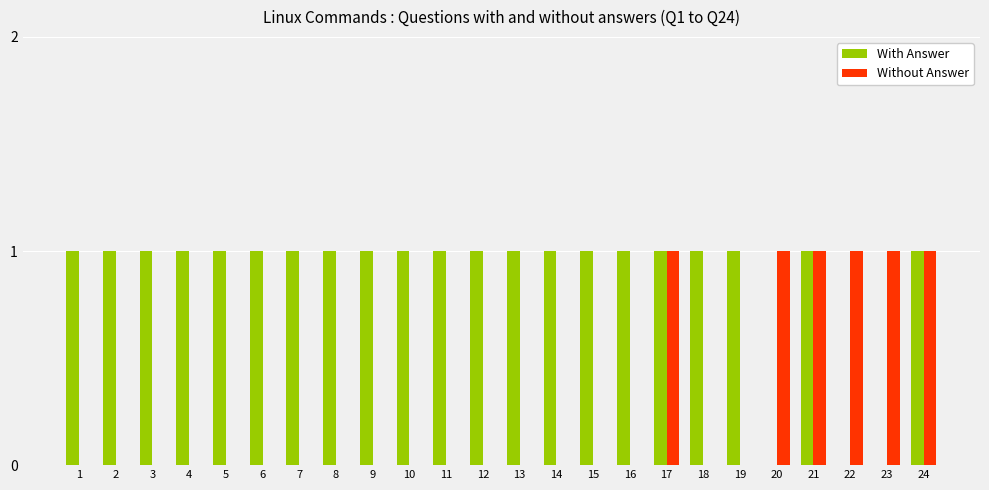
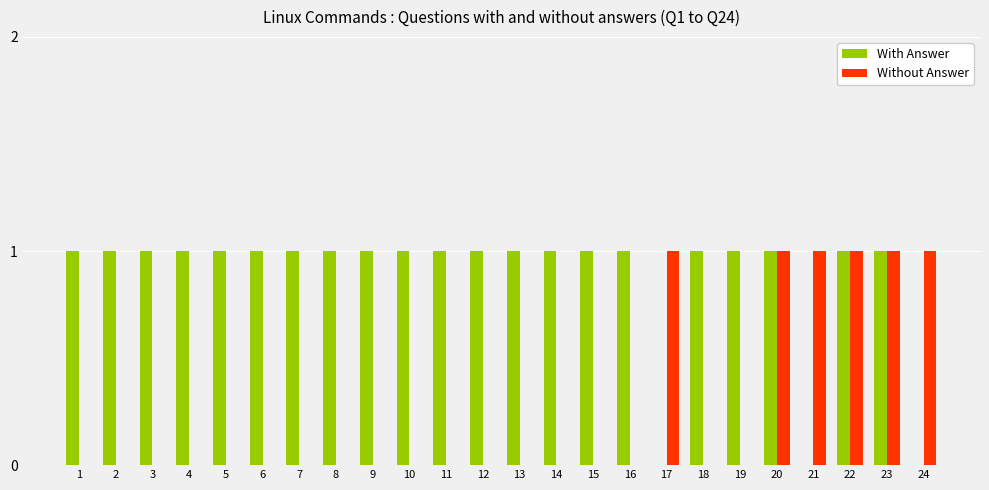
  {
    "With Answer": {
      "1": 1,
      "2": 1,
      "3": 1,
      "4": 1,
      "5": 1,
      "6": 1,
      "7": 1,
      "8": 1,
      "9": 1,
      "10": 1,
      "11": 1,
      "12": 1,
      "13": 1,
      "14": 1,
      "15": 1,
      "16": 1,
-     "17": 1,
+     "17": 0,
      "18": 1,
      "19": 1,
-     "20": 0,
-     "21": 1,
-     "22": 0,
-     "23": 0,
-     "24": 1
+     "20": 1,
+     "21": 0,
+     "22": 1,
+     "23": 1,
+     "24": 0
    },
    "Without Answer": {
      "1": 0,
      "2": 0,
      "3": 0,
      "4": 0,
      "5": 0,
      "6": 0,
      "7": 0,
      "8": 0,
      "9": 0,
      "10": 0,
      "11": 0,
      "12": 0,
      "13": 0,
      "14": 0,
      "15": 0,
      "16": 0,
      "17": 1,
      "18": 0,
      "19": 0,
      "20": 1,
      "21": 1,
      "22": 1,
      "23": 1,
      "24": 1
    }
  }
